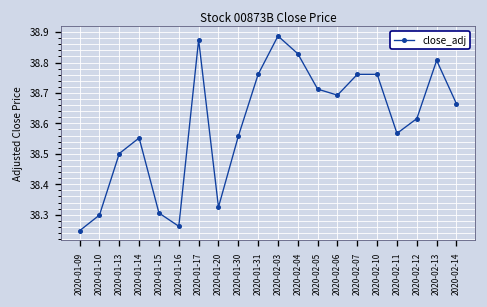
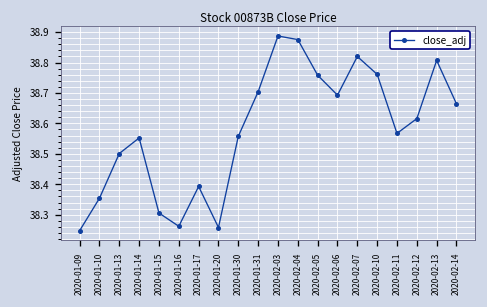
  {
    "2020-01-09": 38.25,
-   "2020-01-10": 38.30,
+   "2020-01-10": 38.35,
    "2020-01-13": 38.50,
    "2020-01-14": 38.55,
    "2020-01-15": 38.31,
    "2020-01-16": 38.26,
-   "2020-01-17": 38.87,
-   "2020-01-20": 38.33,
+   "2020-01-17": 38.39,
+   "2020-01-20": 38.26,
    "2020-01-30": 38.56,
-   "2020-01-31": 38.76,
+   "2020-01-31": 38.70,
    "2020-02-03": 38.89,
-   "2020-02-04": 38.83,
-   "2020-02-05": 38.71,
+   "2020-02-04": 38.88,
+   "2020-02-05": 38.76,
    "2020-02-06": 38.69,
-   "2020-02-07": 38.76,
+   "2020-02-07": 38.82,
    "2020-02-10": 38.76,
    "2020-02-11": 38.57,
    "2020-02-12": 38.62,
    "2020-02-13": 38.81,
    "2020-02-14": 38.66
  }
